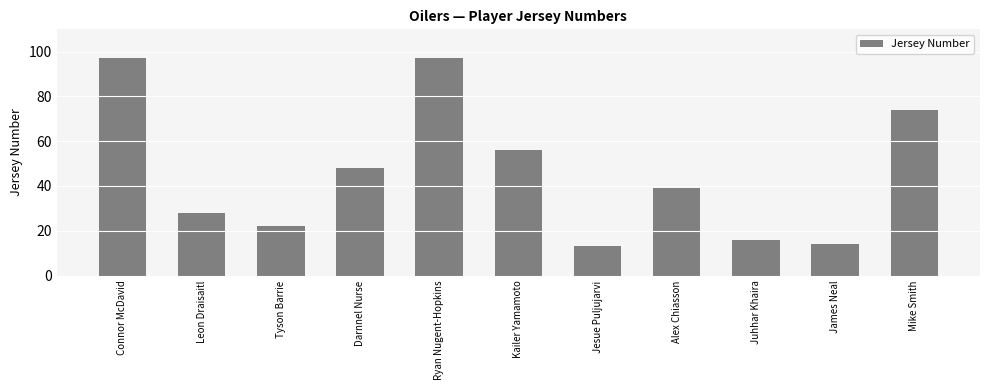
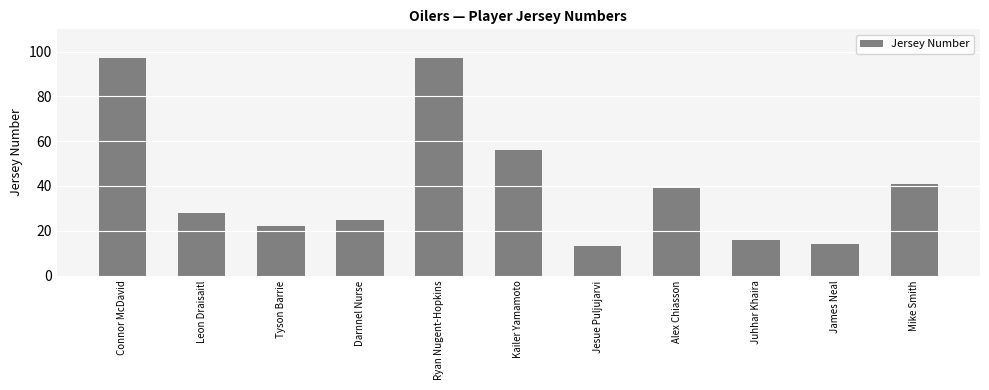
  {
    "Connor McDavid": 97,
    "Leon Draisaitl": 28,
    "Tyson Barrie": 22,
-   "Darnnel Nurse": 48,
+   "Darnnel Nurse": 25,
    "Ryan Nugent-Hopkins": 97,
    "Kailer Yamamoto": 56,
    "Jesue Puljujarvi": 13,
    "Alex Chiasson": 39,
    "Juhhar Khaira": 16,
    "James Neal": 14,
-   "Mike Smith": 74
+   "Mike Smith": 41
  }
